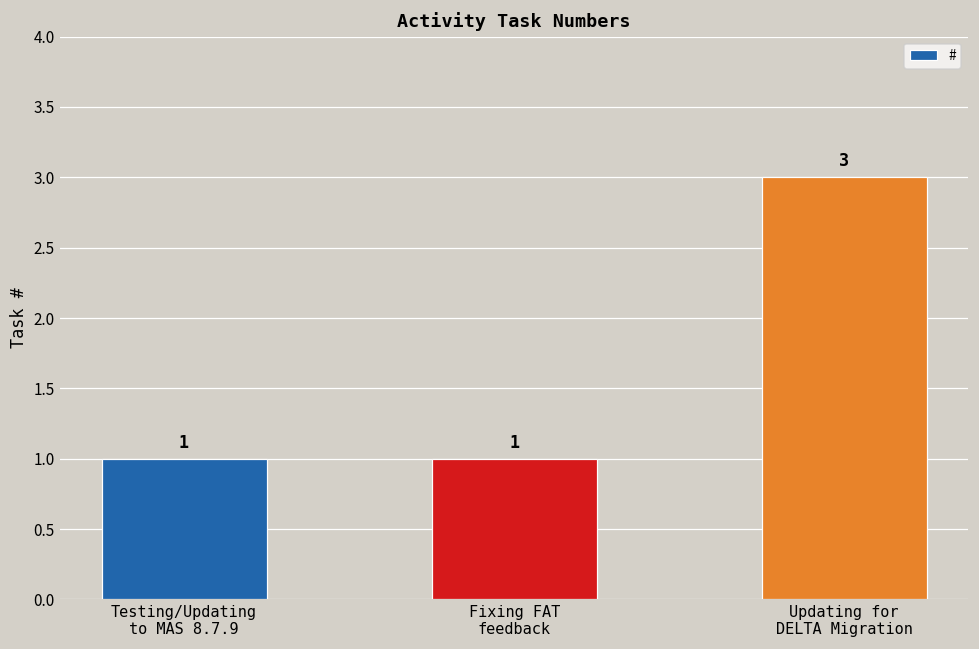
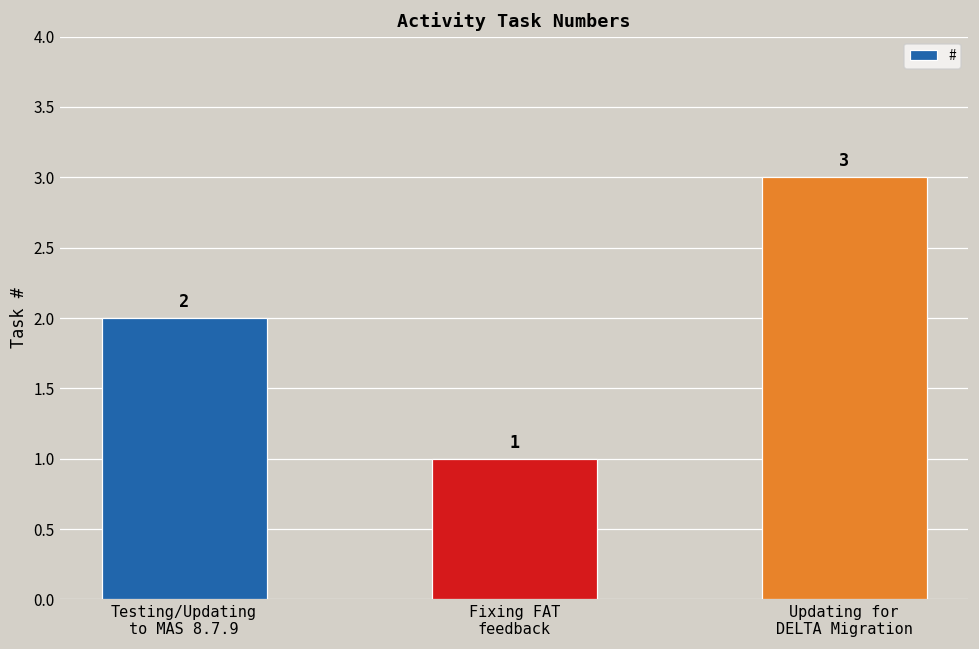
  {
-   "Testing/Updating to MAS 8.7.9": 1,
+   "Testing/Updating to MAS 8.7.9": 2,
    "Fixing FAT feedback": 1,
    "Updating for DELTA Migration": 3
  }
